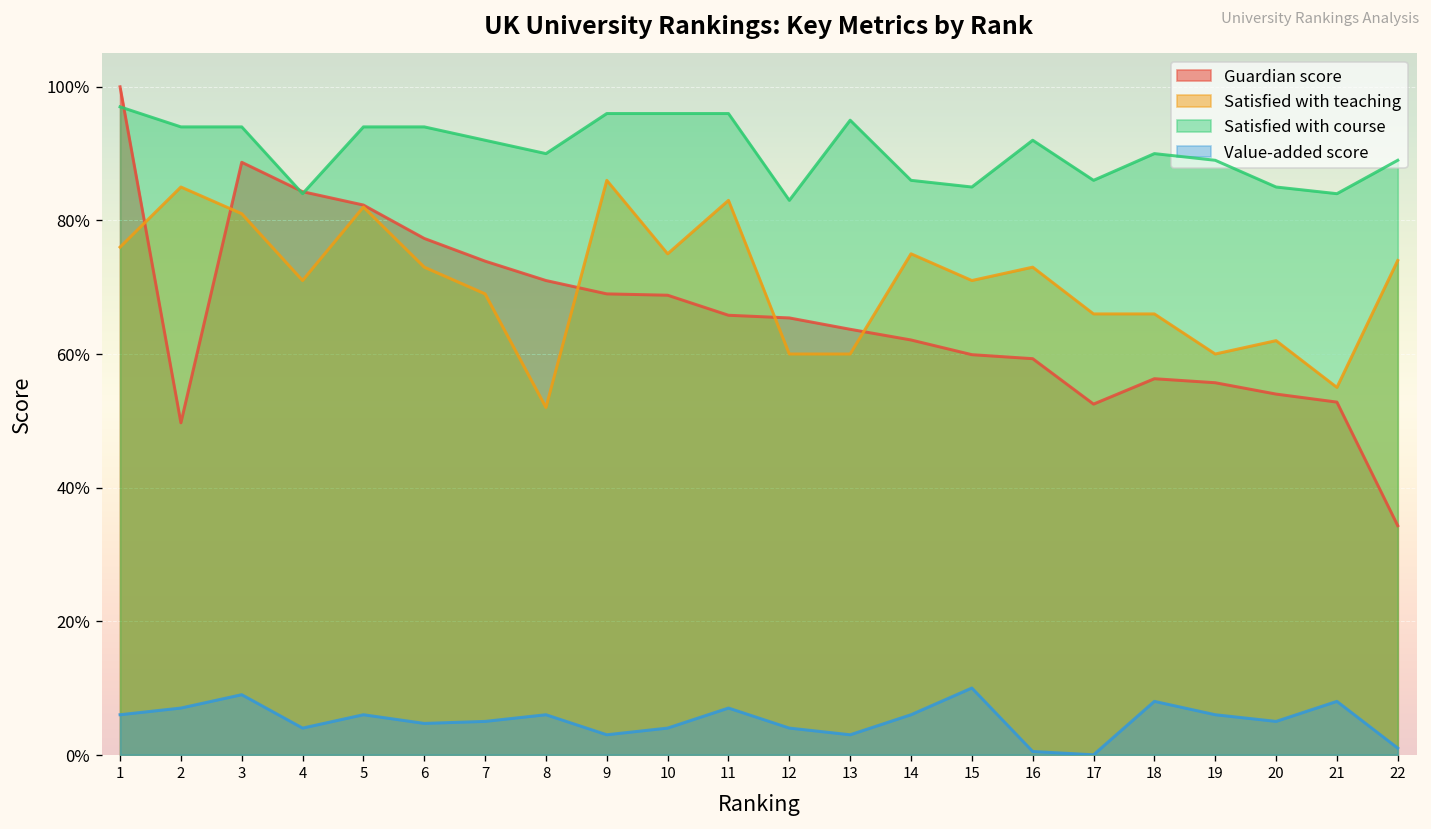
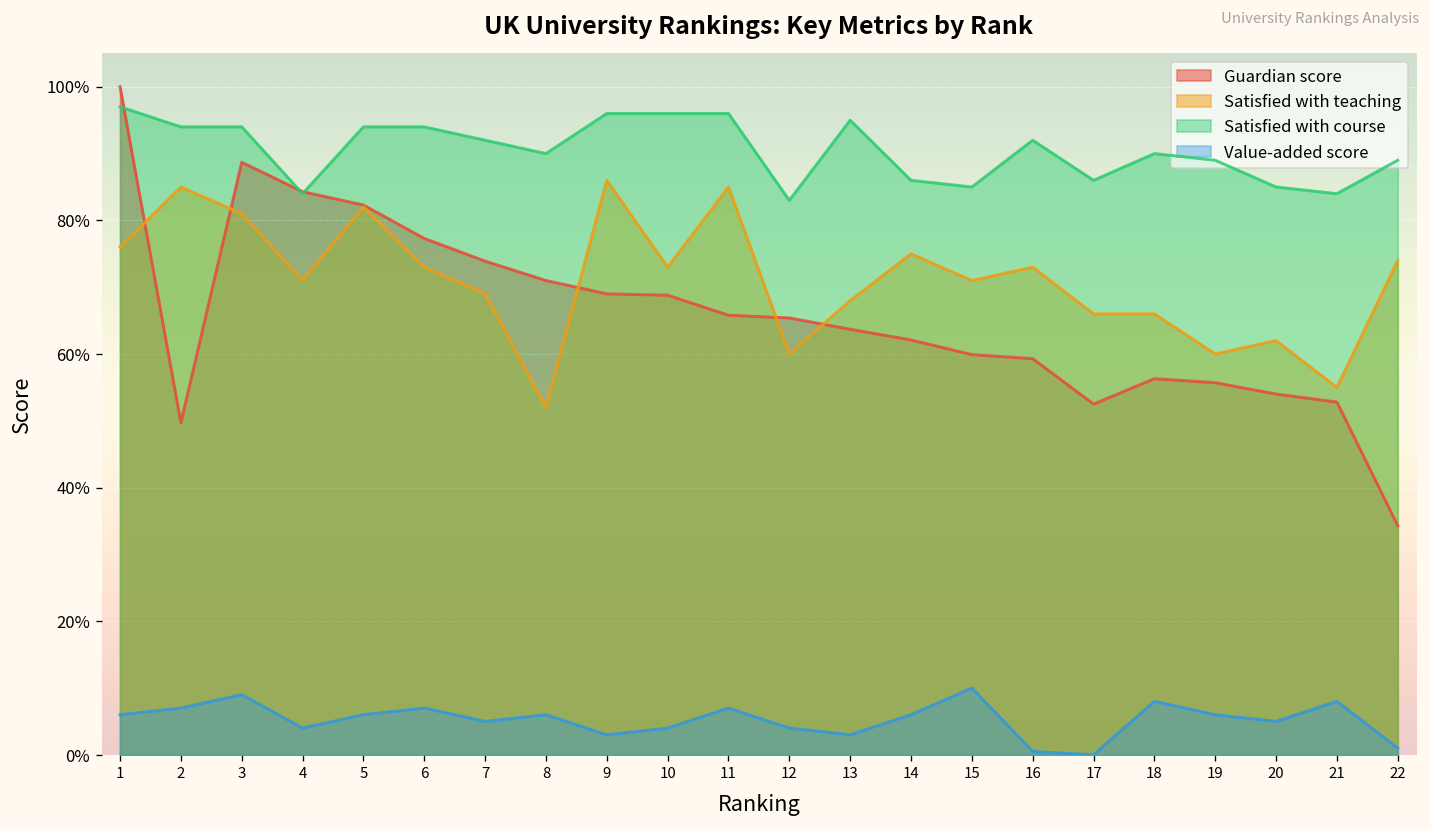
  {
    "Guardian score": {
      "1": "100%",
      "2": "50%",
      "3": "89%",
      "6": "77%",
      "7": "74%",
      "8": "71%",
      "9": "69%",
      "10": "69%",
      "11": "66%",
      "12": "65%",
      "13": "64%",
      "14": "62%",
      "15": "60%",
      "16": "59%",
      "17": "53%",
      "18": "56%",
      "19": "56%",
      "20": "54%",
      "21": "53%",
      "22": "34%"
    },
    "Satisfied with teaching": {
      "1": "76%",
      "2": "85%",
      "3": "81%",
      "4": "71%",
      "6": "73%",
      "7": "69%",
      "8": "52%",
      "9": "86%",
-     "10": "75%",
-     "11": "83%",
+     "10": "73%",
+     "11": "85%",
      "12": "60%",
-     "13": "60%",
+     "13": "68%",
      "14": "75%",
      "15": "71%",
      "16": "73%",
      "17": "66%",
      "18": "66%",
      "19": "60%",
      "20": "62%",
      "21": "55%",
      "22": "74%"
    },
    "Satisfied with course": {
      "1": "97%",
      "2": "94%",
      "3": "94%",
      "5": "94%",
      "6": "94%",
      "7": "92%",
      "8": "90%",
      "9": "96%",
      "10": "96%",
      "11": "96%",
      "12": "83%",
      "13": "95%",
      "14": "86%",
      "15": "85%",
      "16": "92%",
      "17": "86%",
      "18": "90%",
      "20": "85%",
      "21": "84%"
    },
    "Value-added score": {
      "1": "6%",
      "2": "7%",
      "3": "9%",
      "4": "4%",
      "5": "6%",
-     "6": "5%",
+     "6": "7%",
      "7": "5%",
      "8": "6%",
      "9": "3%",
      "10": "4%",
      "11": "7%",
      "12": "4%",
      "13": "3%",
      "14": "6%",
      "15": "10%",
      "16": "1%",
      "17": "0%",
      "18": "8%",
      "19": "6%",
      "20": "5%",
      "21": "8%",
      "22": "1%"
    }
  }
